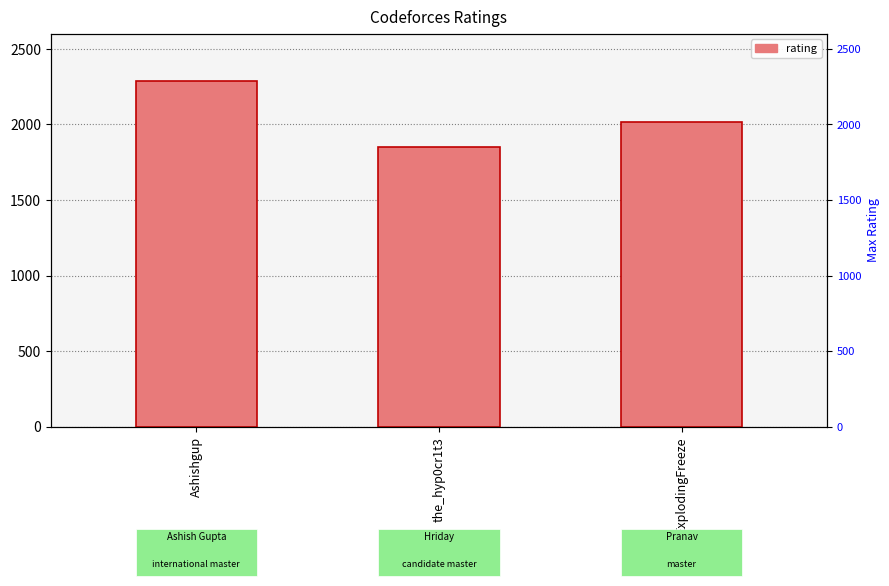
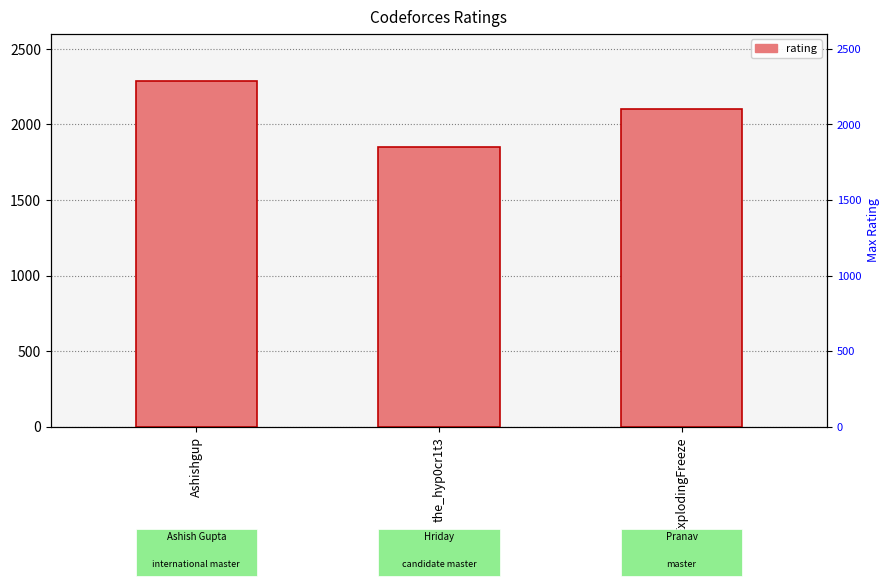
  {
    "Ashishgup": 2290,
    "the_hyp0cr1t3": 1850,
-   "ExplodingFreeze": 2020
+   "ExplodingFreeze": 2110
  }
